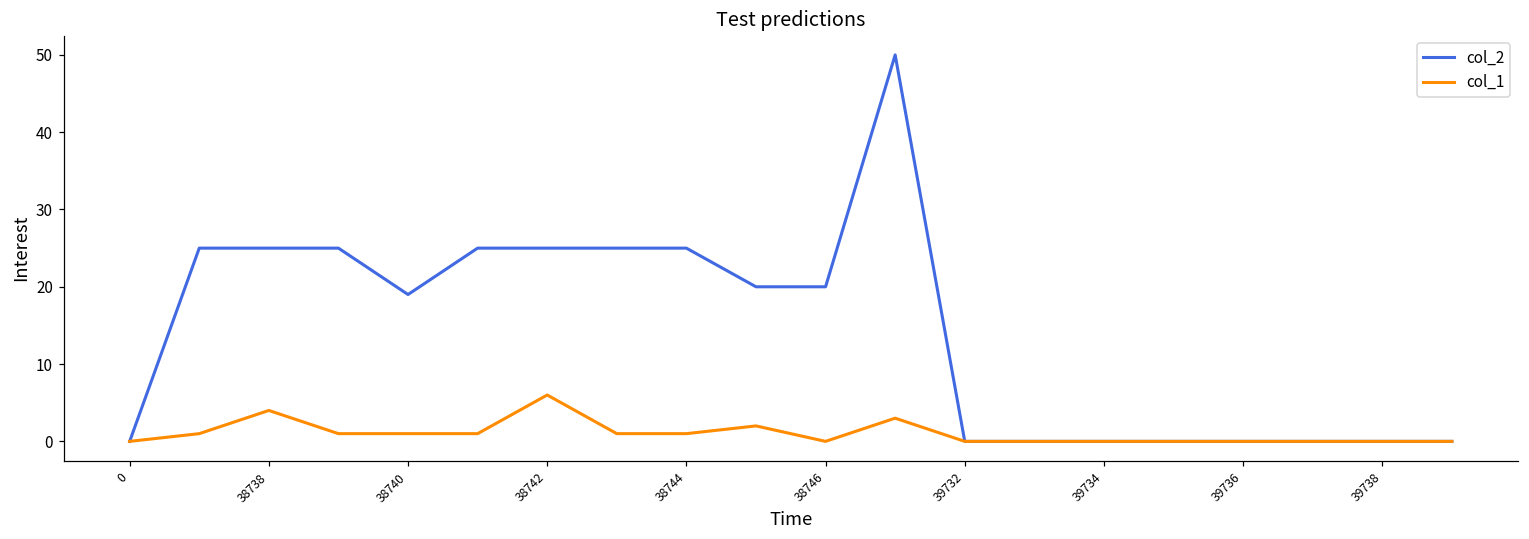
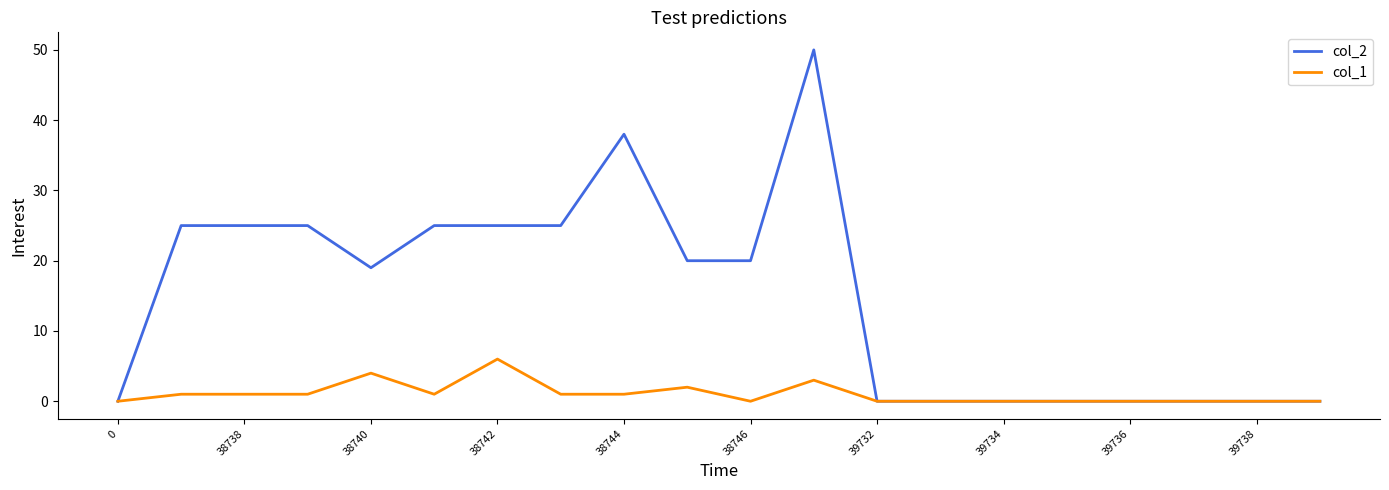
  {
    "col_2": {
      "38738": 25,
      "38740": 19,
      "38742": 25,
-     "38744": 25,
+     "38744": 38,
      "38746": 20
    },
    "col_1": {
-     "38738": 4,
-     "38740": 1,
+     "38738": 1,
+     "38740": 4,
      "38742": 6,
      "38744": 1,
      "38746": 0
    }
  }
